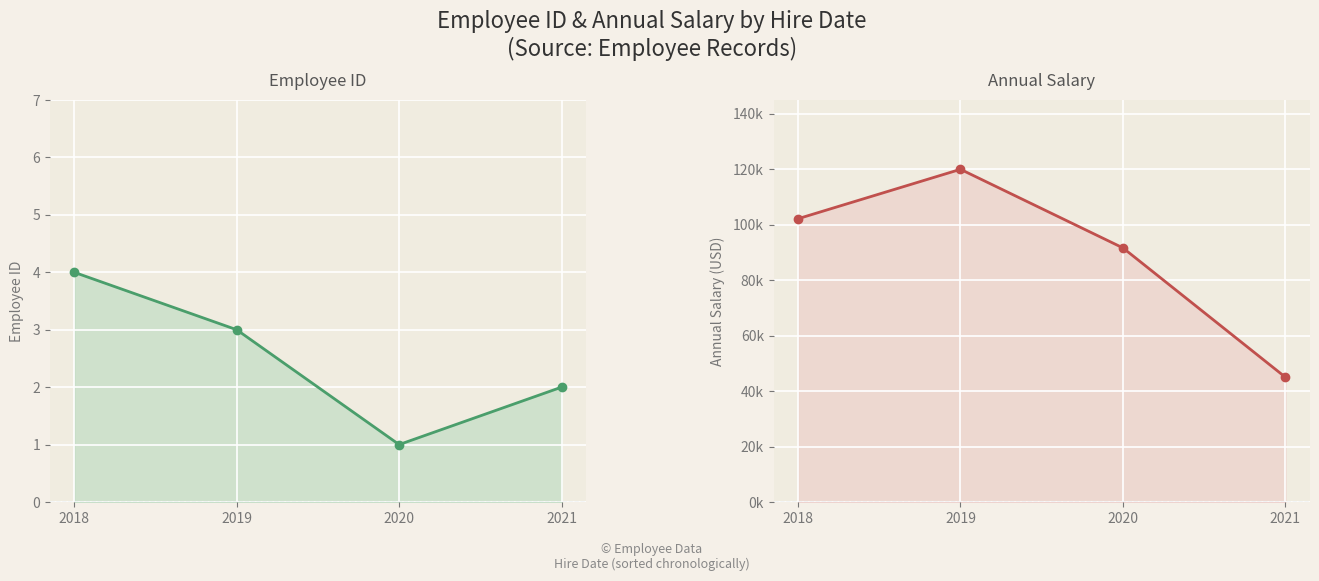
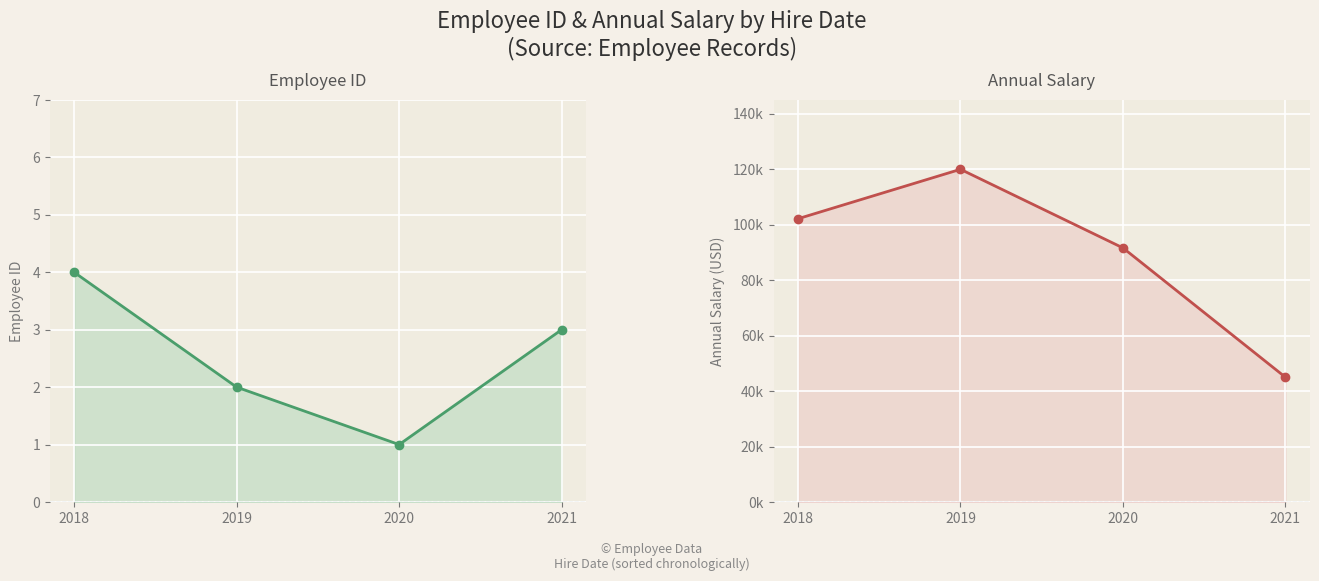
  {
    "Employee ID": {
      "2018": 4,
-     "2019": 3,
+     "2019": 2,
      "2020": 1,
-     "2021": 2
+     "2021": 3
    },
    "Annual Salary": {
      "2018": 102000,
      "2019": 120000,
      "2020": 92000,
      "2021": 45000
    }
  }
